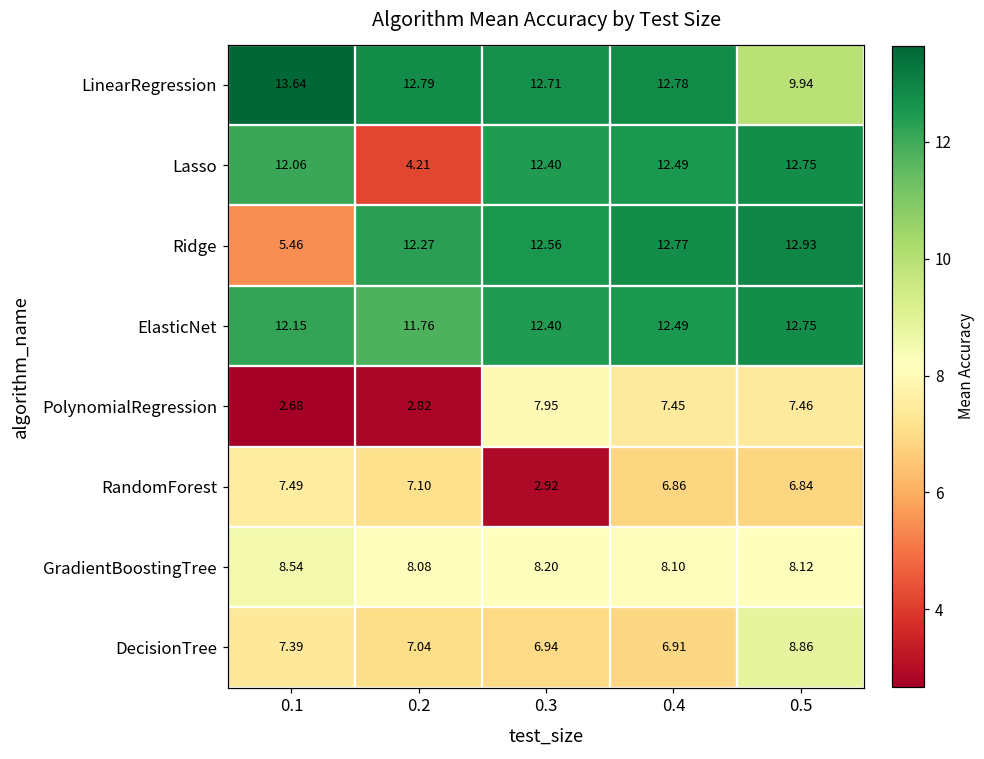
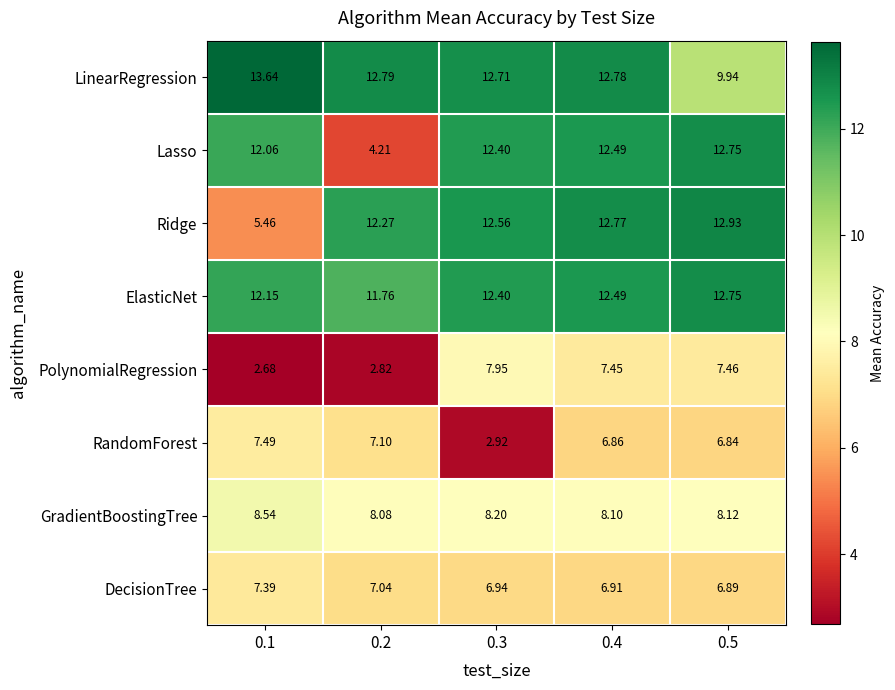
  {
    "LinearRegression": {
      "0.1": 13.64,
      "0.2": 12.79,
      "0.3": 12.71,
      "0.4": 12.78,
      "0.5": 9.94
    },
    "Lasso": {
      "0.1": 12.06,
      "0.2": 4.21,
      "0.3": 12.40,
      "0.4": 12.49,
      "0.5": 12.75
    },
    "Ridge": {
      "0.1": 5.46,
      "0.2": 12.27,
      "0.3": 12.56,
      "0.4": 12.77,
      "0.5": 12.93
    },
    "ElasticNet": {
      "0.1": 12.15,
      "0.2": 11.76,
      "0.3": 12.40,
      "0.4": 12.49,
      "0.5": 12.75
    },
    "PolynomialRegression": {
      "0.1": 2.68,
      "0.2": 2.82,
      "0.3": 7.95,
      "0.4": 7.45,
      "0.5": 7.46
    },
    "RandomForest": {
      "0.1": 7.49,
      "0.2": 7.10,
      "0.3": 2.92,
      "0.4": 6.86,
      "0.5": 6.84
    },
    "GradientBoostingTree": {
      "0.1": 8.54,
      "0.2": 8.08,
      "0.3": 8.20,
      "0.4": 8.10,
      "0.5": 8.12
    },
    "DecisionTree": {
      "0.1": 7.39,
      "0.2": 7.04,
      "0.3": 6.94,
      "0.4": 6.91,
-     "0.5": 8.86
+     "0.5": 6.89
    }
  }
